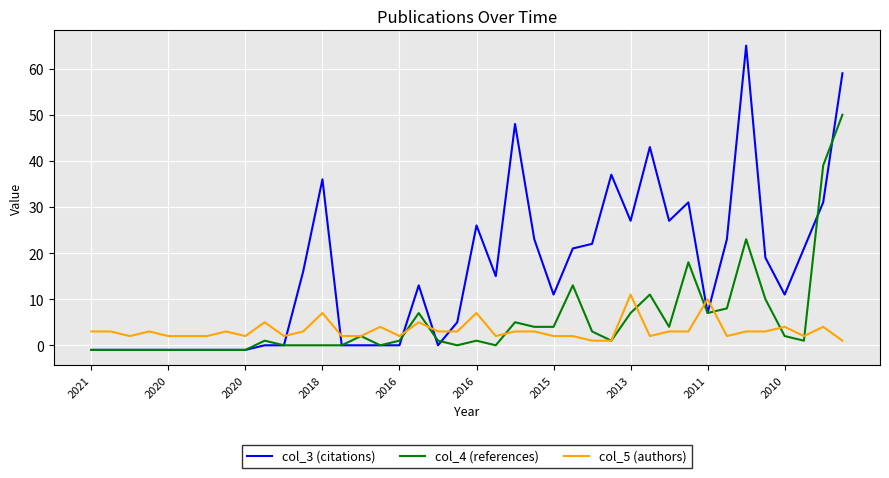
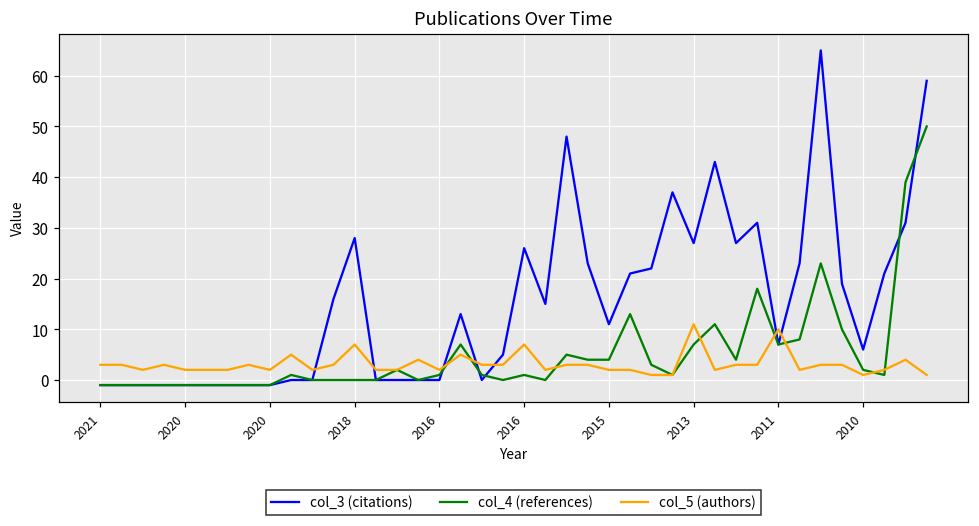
  {
    "col_3 (citations)": {
-     "2018": 36,
+     "2018": 28,
      "2015": 11,
      "2013": 27,
-     "2010": 11
+     "2010": 6
    },
    "col_4 (references)": {
      "2018": 0,
      "2015": 4,
      "2013": 7,
      "2010": 2
    },
    "col_5 (authors)": {
      "2021": 3,
      "2018": 7,
      "2015": 2,
      "2013": 11,
      "2011": 10,
-     "2010": 4
+     "2010": 1
    }
  }
